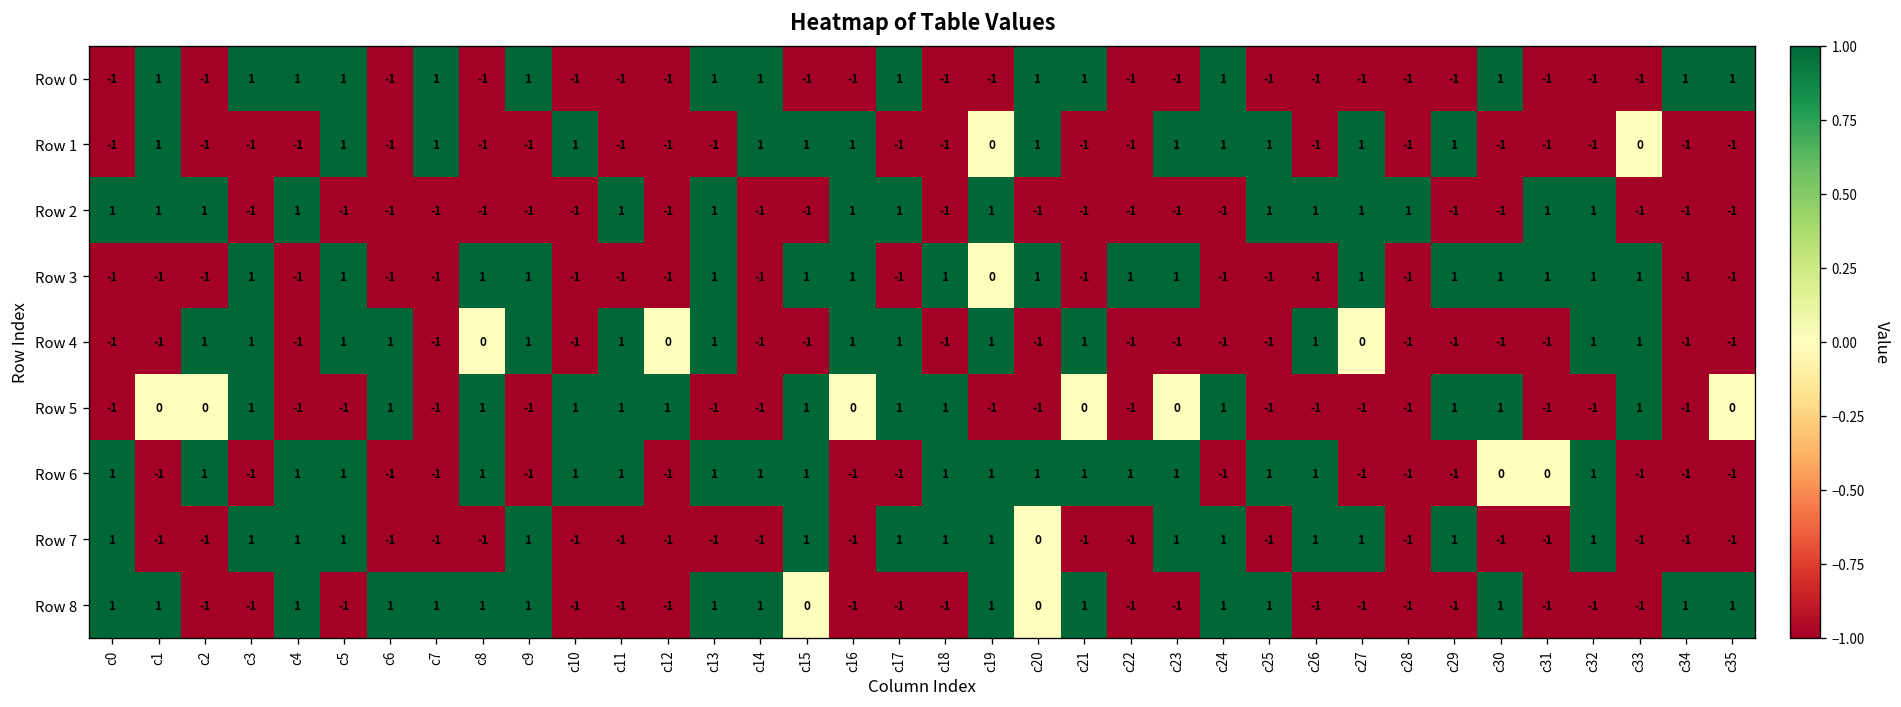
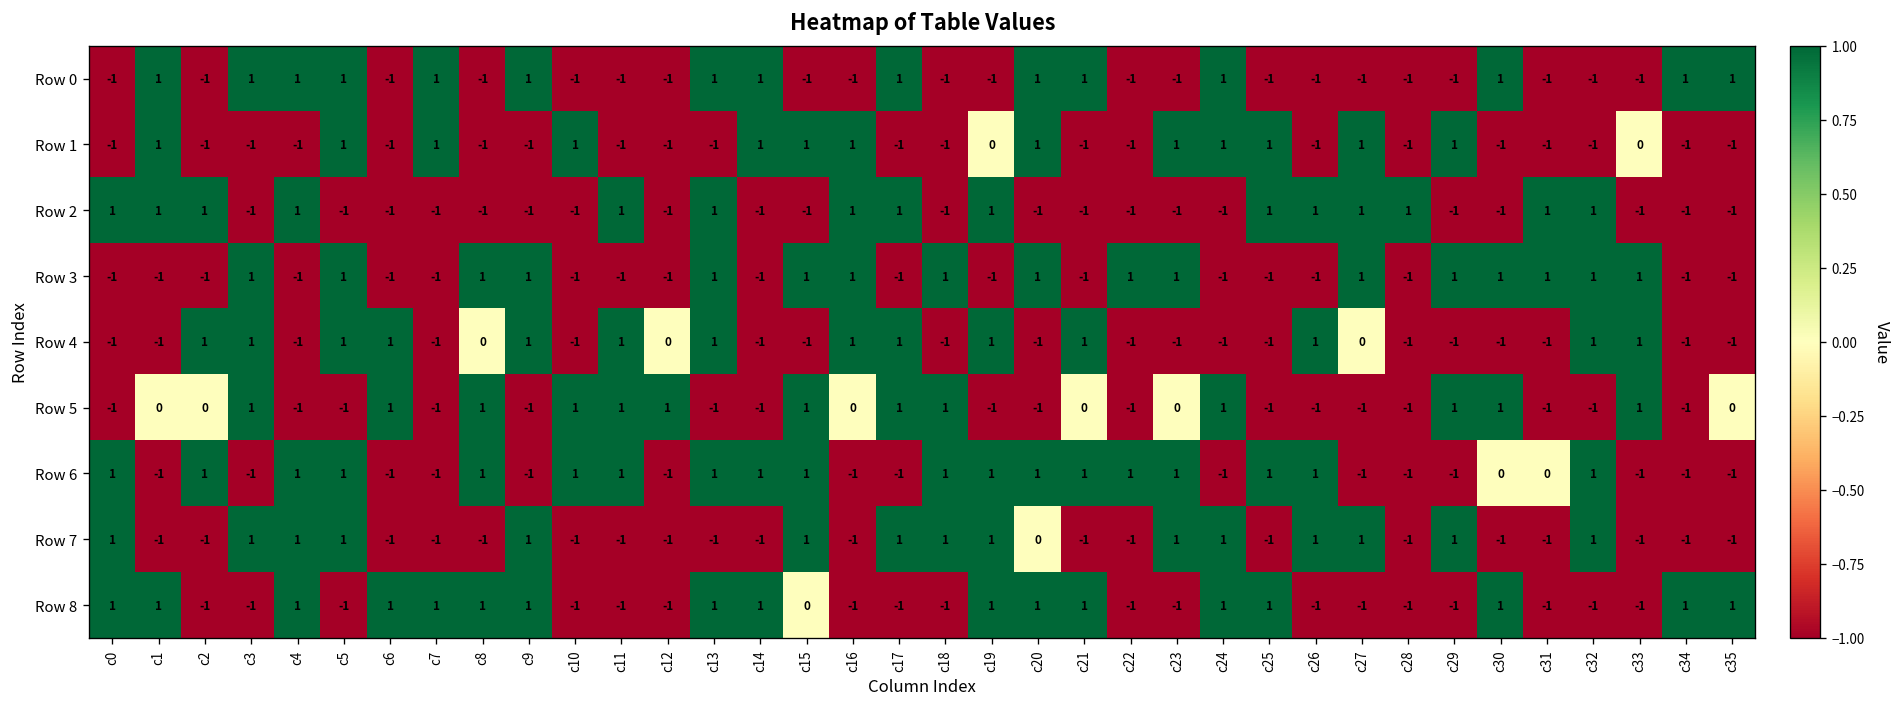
  {
    "Row 3": {
      "c0": -1,
      "c1": -1,
      "c2": -1,
      "c3": 1,
      "c4": -1,
      "c5": 1,
      "c6": -1,
      "c7": -1,
      "c8": 1,
      "c9": 1,
      "c10": -1,
      "c11": -1,
      "c12": -1,
      "c13": 1,
      "c14": -1,
      "c15": 1,
      "c16": 1,
      "c17": -1,
      "c18": 1,
-     "c19": 0,
+     "c19": -1,
      "c20": 1,
      "c21": -1,
      "c22": 1,
      "c23": 1,
      "c24": -1,
      "c25": -1,
      "c26": -1,
      "c27": 1,
      "c28": -1,
      "c29": 1,
      "c30": 1,
      "c31": 1,
      "c32": 1,
      "c33": 1,
      "c34": -1,
      "c35": -1
    },
    "Row 8": {
      "c0": 1,
      "c1": 1,
      "c2": -1,
      "c3": -1,
      "c4": 1,
      "c5": -1,
      "c6": 1,
      "c7": 1,
      "c8": 1,
      "c9": 1,
      "c10": -1,
      "c11": -1,
      "c12": -1,
      "c13": 1,
      "c14": 1,
      "c15": 0,
      "c16": -1,
      "c17": -1,
      "c18": -1,
      "c19": 1,
-     "c20": 0,
+     "c20": 1,
      "c21": 1,
      "c22": -1,
      "c23": -1,
      "c24": 1,
      "c25": 1,
      "c26": -1,
      "c27": -1,
      "c28": -1,
      "c29": -1,
      "c30": 1,
      "c31": -1,
      "c32": -1,
      "c33": -1,
      "c34": 1,
      "c35": 1
    }
  }
